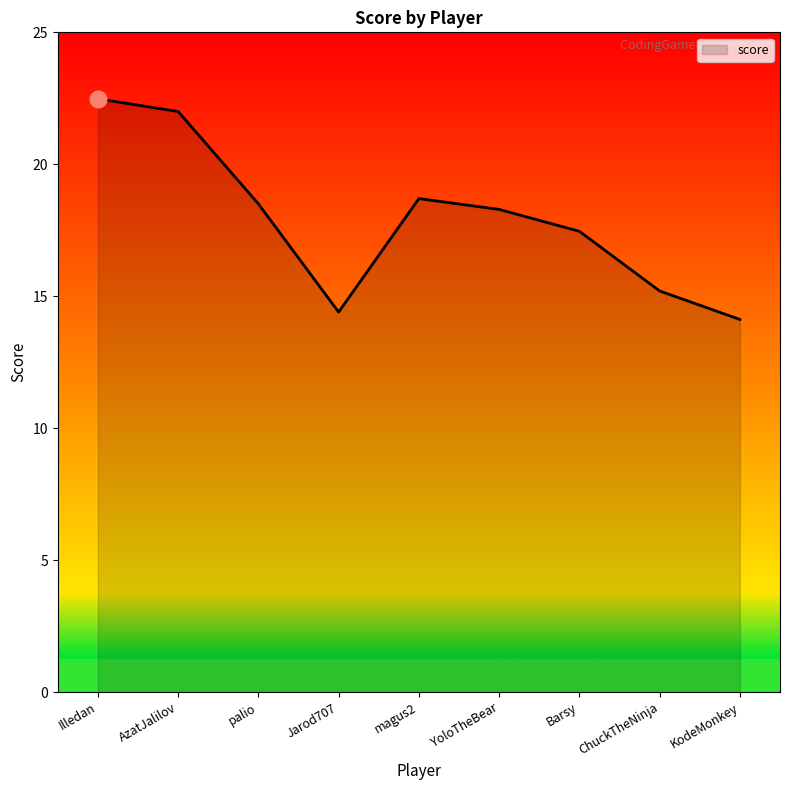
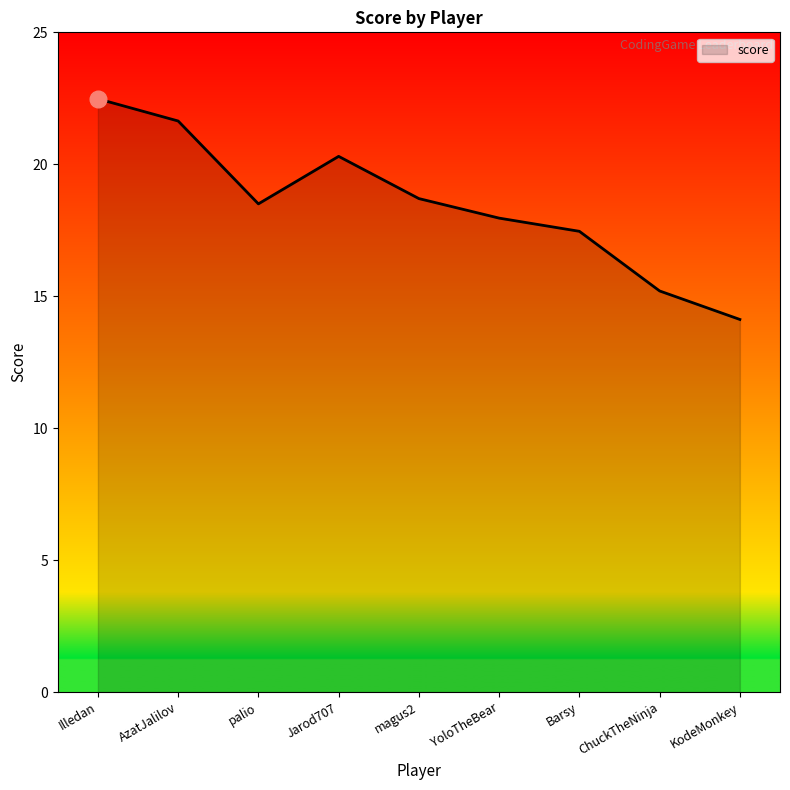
  {
    "score": {
-     "AzatJalilov": 22.0,
+     "AzatJalilov": 21.6,
      "palio": 18.5,
-     "Jarod707": 14.4,
+     "Jarod707": 20.3,
      "magus2": 18.7,
-     "YoloTheBear": 18.3,
+     "YoloTheBear": 18.0,
      "Barsy": 17.5,
      "ChuckTheNinja": 15.2,
      "KodeMonkey": 14.1
    }
  }
